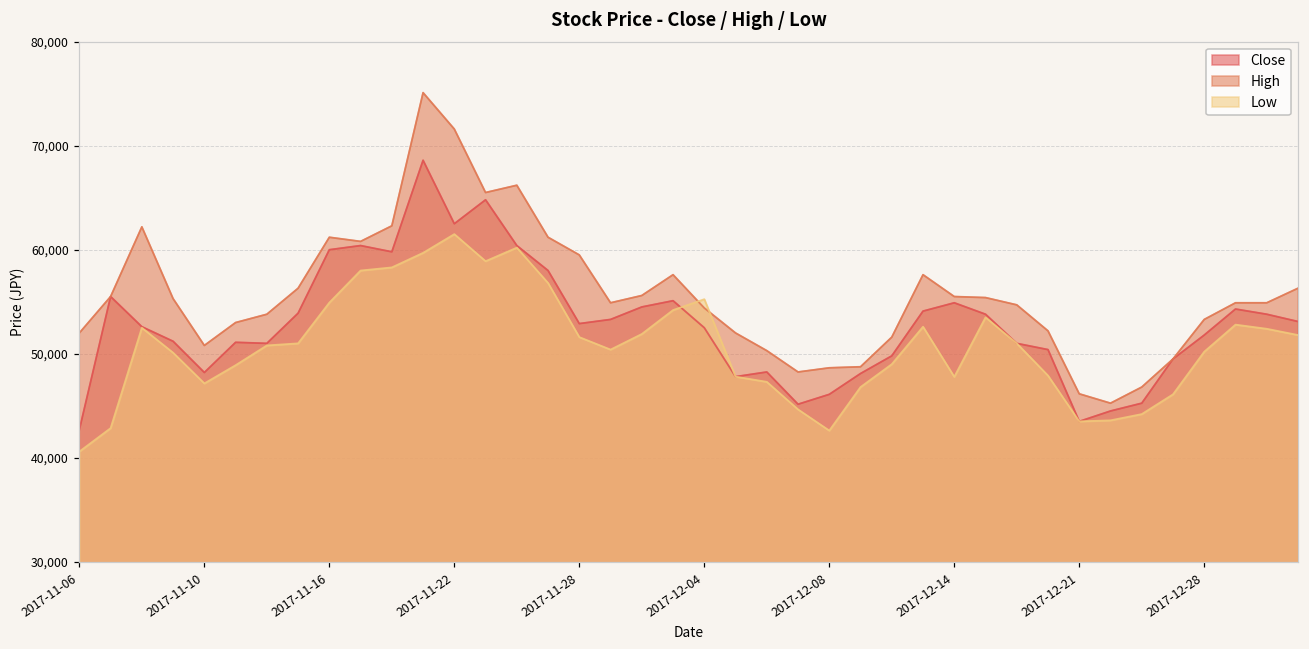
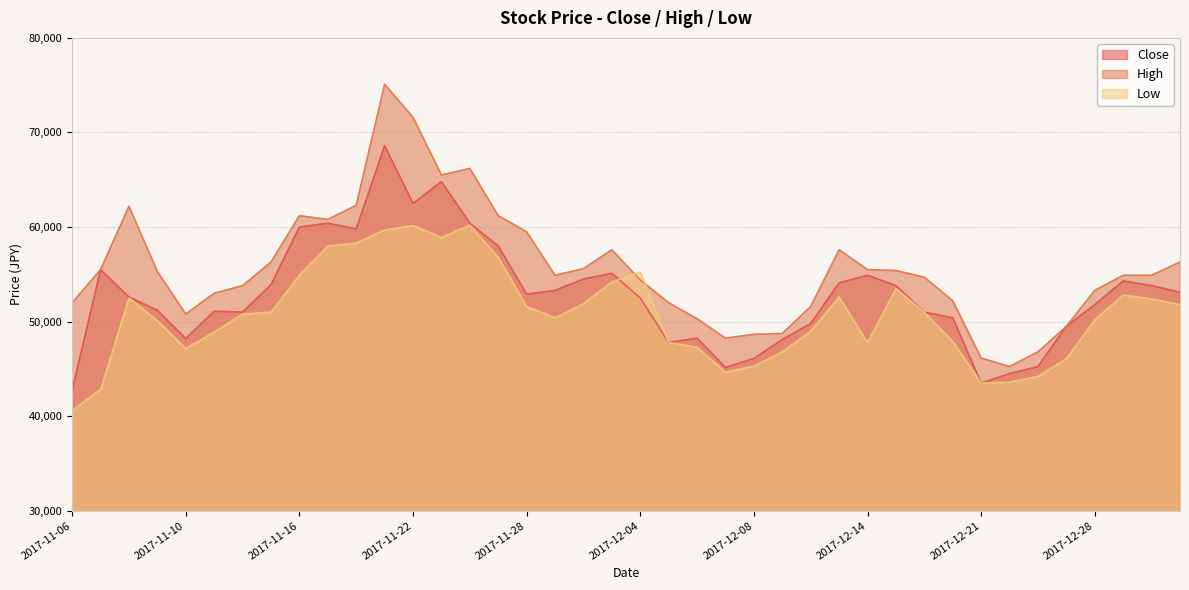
  {
    "Low": {
      "2017-11-06": "41,000",
      "2017-11-10": "47,000",
      "2017-11-16": "55,000",
-     "2017-11-22": "62,000",
+     "2017-11-22": "60,000",
      "2017-11-28": "52,000",
      "2017-12-04": "55,000",
-     "2017-12-08": "43,000",
+     "2017-12-08": "45,000",
      "2017-12-14": "48,000",
      "2017-12-28": "50,000"
    }
  }
